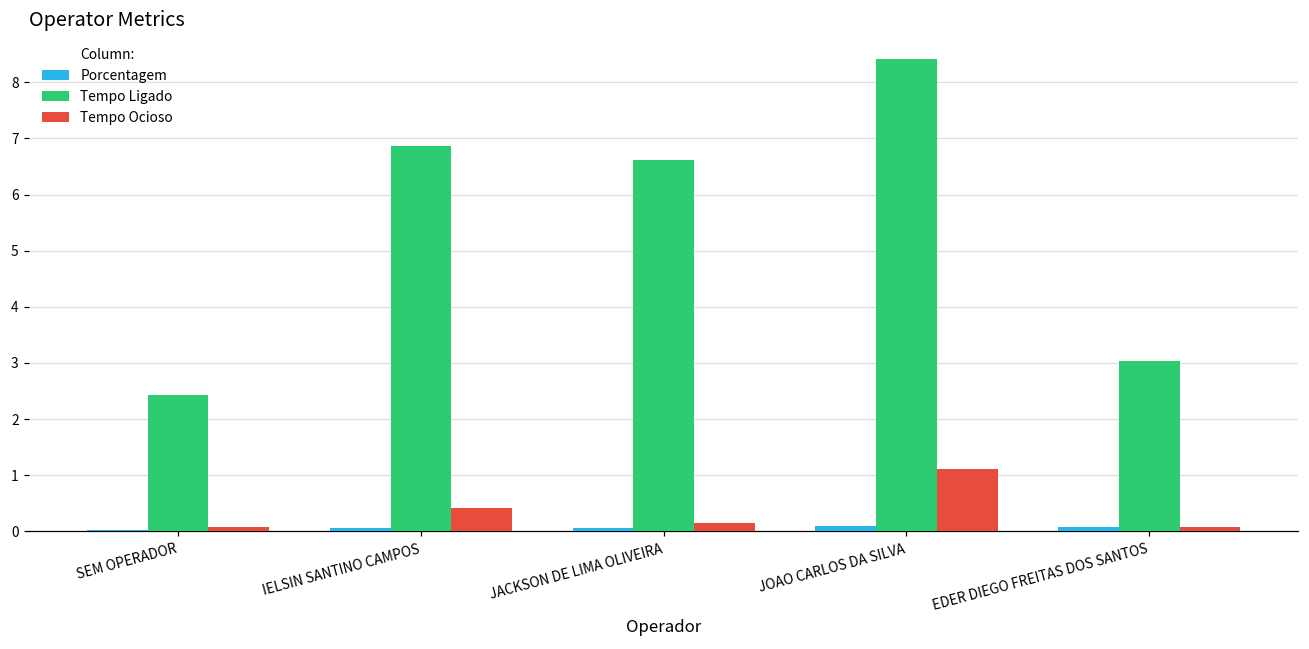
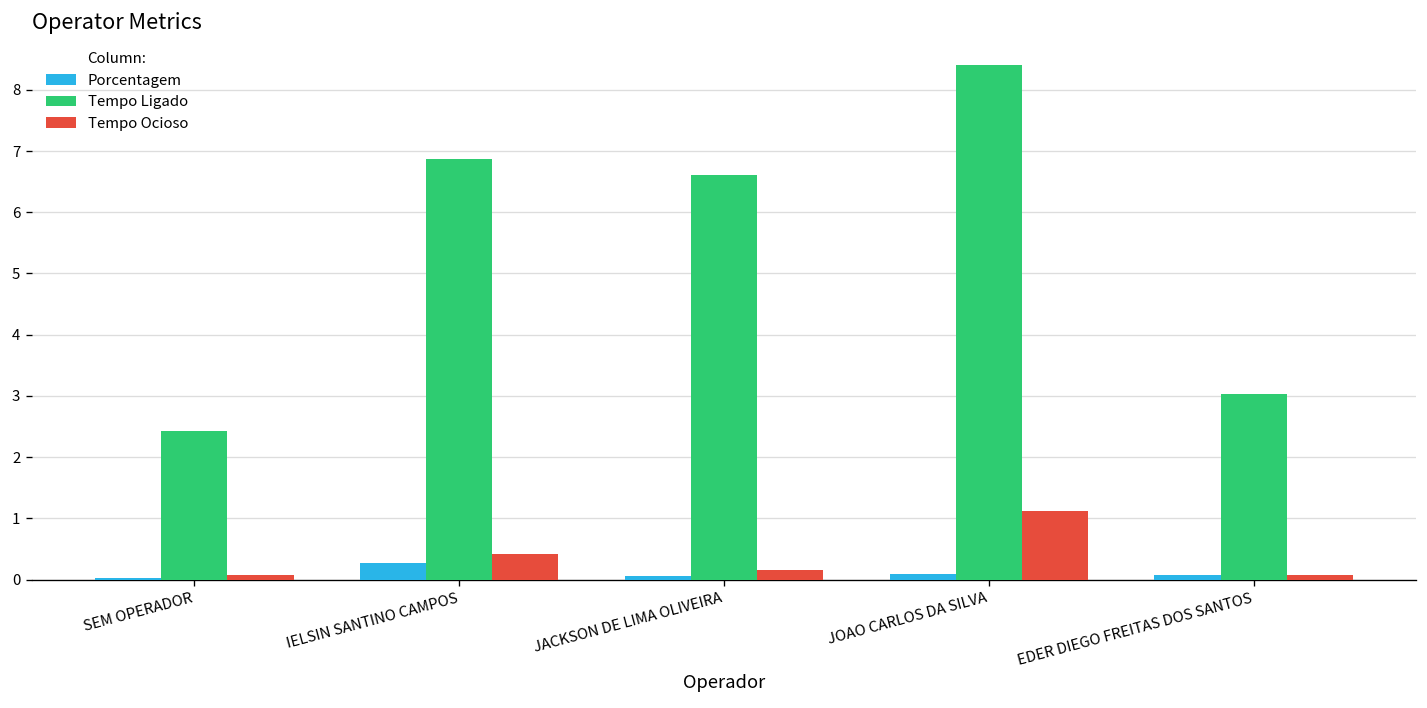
  {
    "Porcentagem": {
-     "IELSIN SANTINO CAMPOS": 0.1,
+     "IELSIN SANTINO CAMPOS": 0.3,
      "JACKSON DE LIMA OLIVEIRA": 0.1,
      "JOAO CARLOS DA SILVA": 0.1,
      "EDER DIEGO FREITAS DOS SANTOS": 0.1
    },
    "Tempo Ligado": {
      "SEM OPERADOR": 2.4,
      "IELSIN SANTINO CAMPOS": 6.9,
      "JACKSON DE LIMA OLIVEIRA": 6.6,
      "JOAO CARLOS DA SILVA": 8.4,
      "EDER DIEGO FREITAS DOS SANTOS": 3.0
    },
    "Tempo Ocioso": {
      "SEM OPERADOR": 0.1,
      "IELSIN SANTINO CAMPOS": 0.4,
      "JACKSON DE LIMA OLIVEIRA": 0.2,
      "JOAO CARLOS DA SILVA": 1.1,
      "EDER DIEGO FREITAS DOS SANTOS": 0.1
    }
  }
